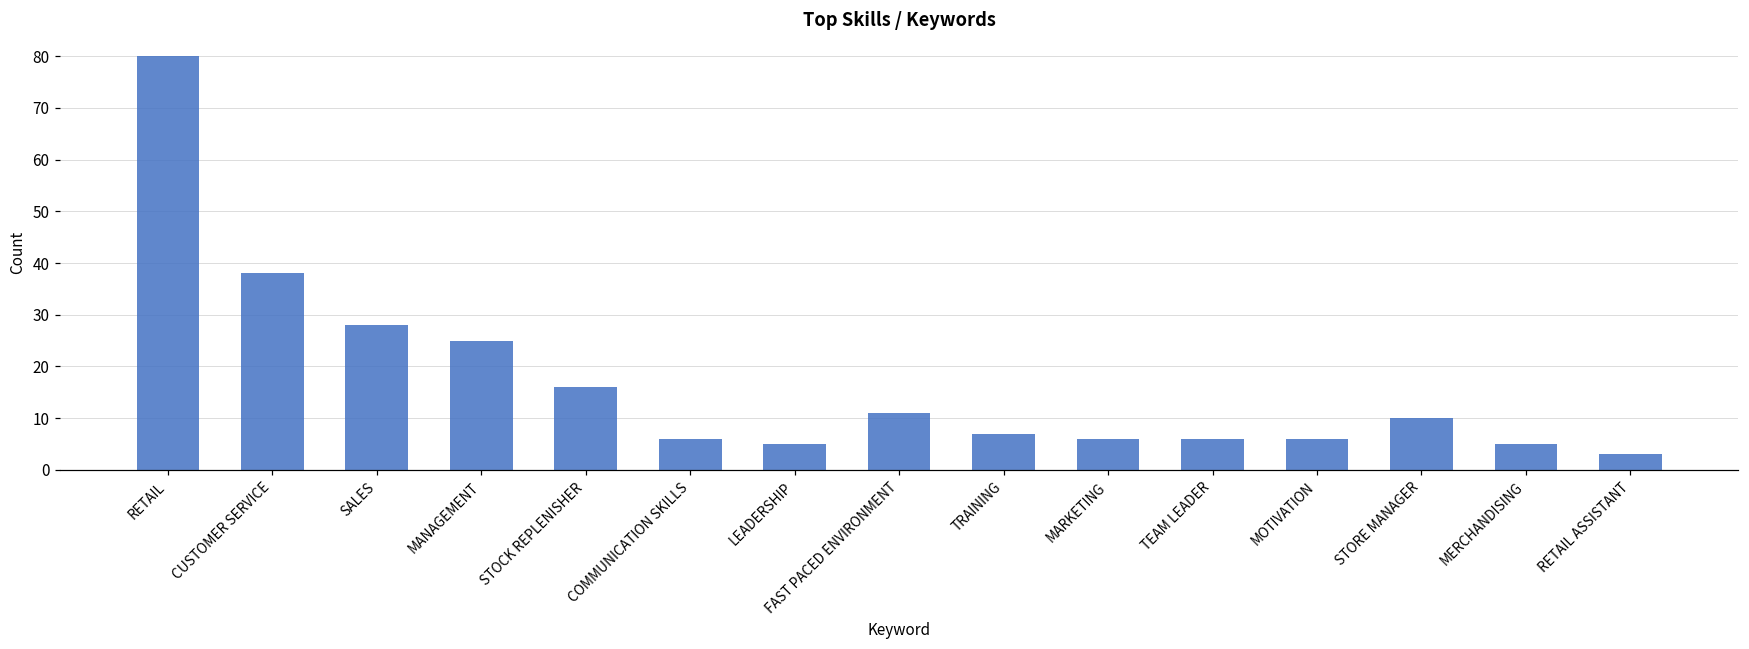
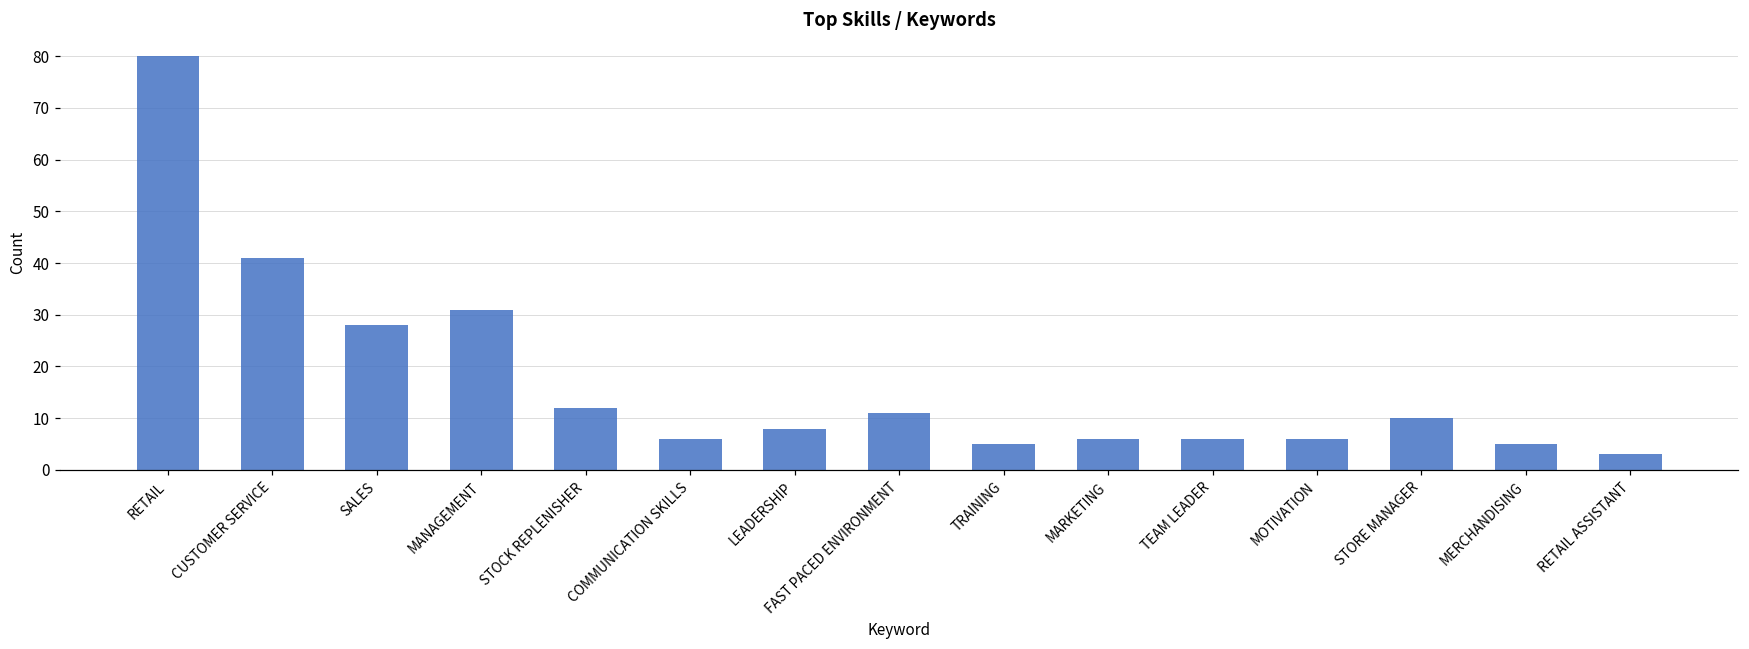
  {
    "RETAIL": 80,
-   "CUSTOMER SERVICE": 38,
+   "CUSTOMER SERVICE": 41,
    "SALES": 28,
-   "MANAGEMENT": 25,
-   "STOCK REPLENISHER": 16,
+   "MANAGEMENT": 31,
+   "STOCK REPLENISHER": 12,
    "COMMUNICATION SKILLS": 6,
-   "LEADERSHIP": 5,
+   "LEADERSHIP": 8,
    "FAST PACED ENVIRONMENT": 11,
-   "TRAINING": 7,
+   "TRAINING": 5,
    "MARKETING": 6,
    "TEAM LEADER": 6,
    "MOTIVATION": 6,
    "STORE MANAGER": 10,
    "MERCHANDISING": 5,
    "RETAIL ASSISTANT": 3
  }
